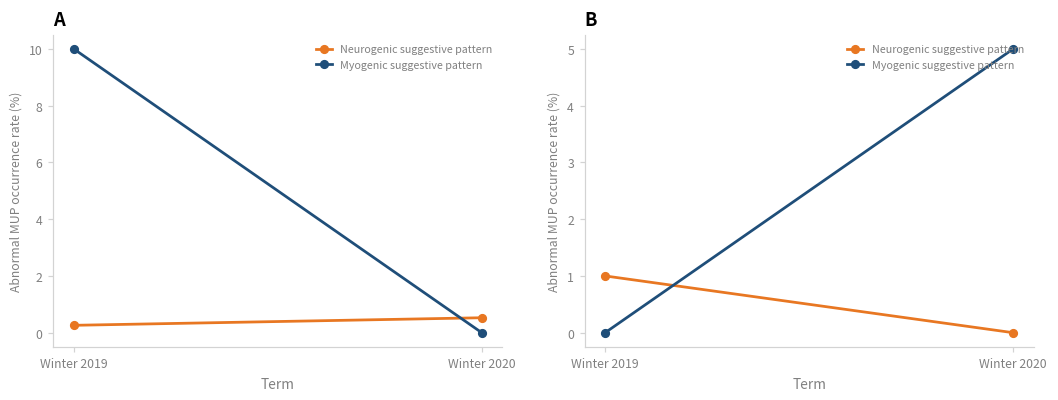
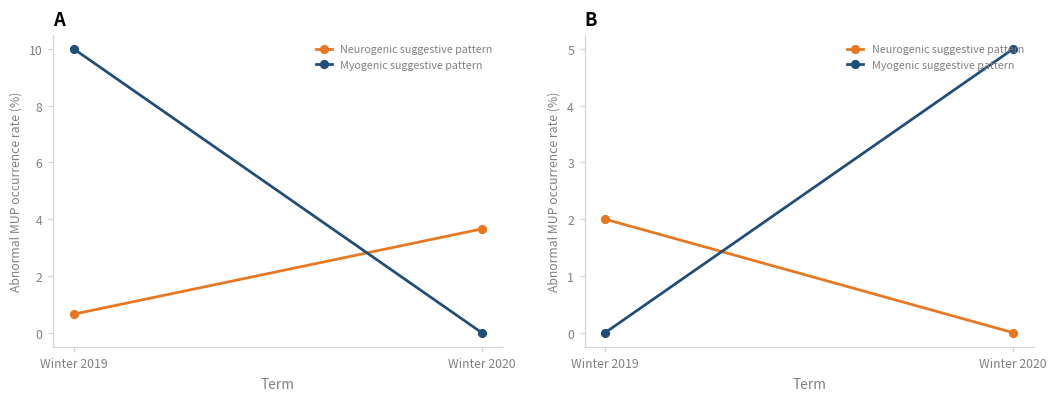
  {
    "A": {
      "Neurogenic suggestive pattern": {
-       "Winter 2019": 0.3,
-       "Winter 2020": 0.5
+       "Winter 2019": 0.7,
+       "Winter 2020": 3.7
      },
      "Myogenic suggestive pattern": {
        "Winter 2019": 10.0,
        "Winter 2020": 0.0
      }
    },
    "B": {
      "Neurogenic suggestive pattern": {
-       "Winter 2019": 1,
+       "Winter 2019": 2,
        "Winter 2020": 0
      },
      "Myogenic suggestive pattern": {
        "Winter 2019": 0,
        "Winter 2020": 5
      }
    }
  }
